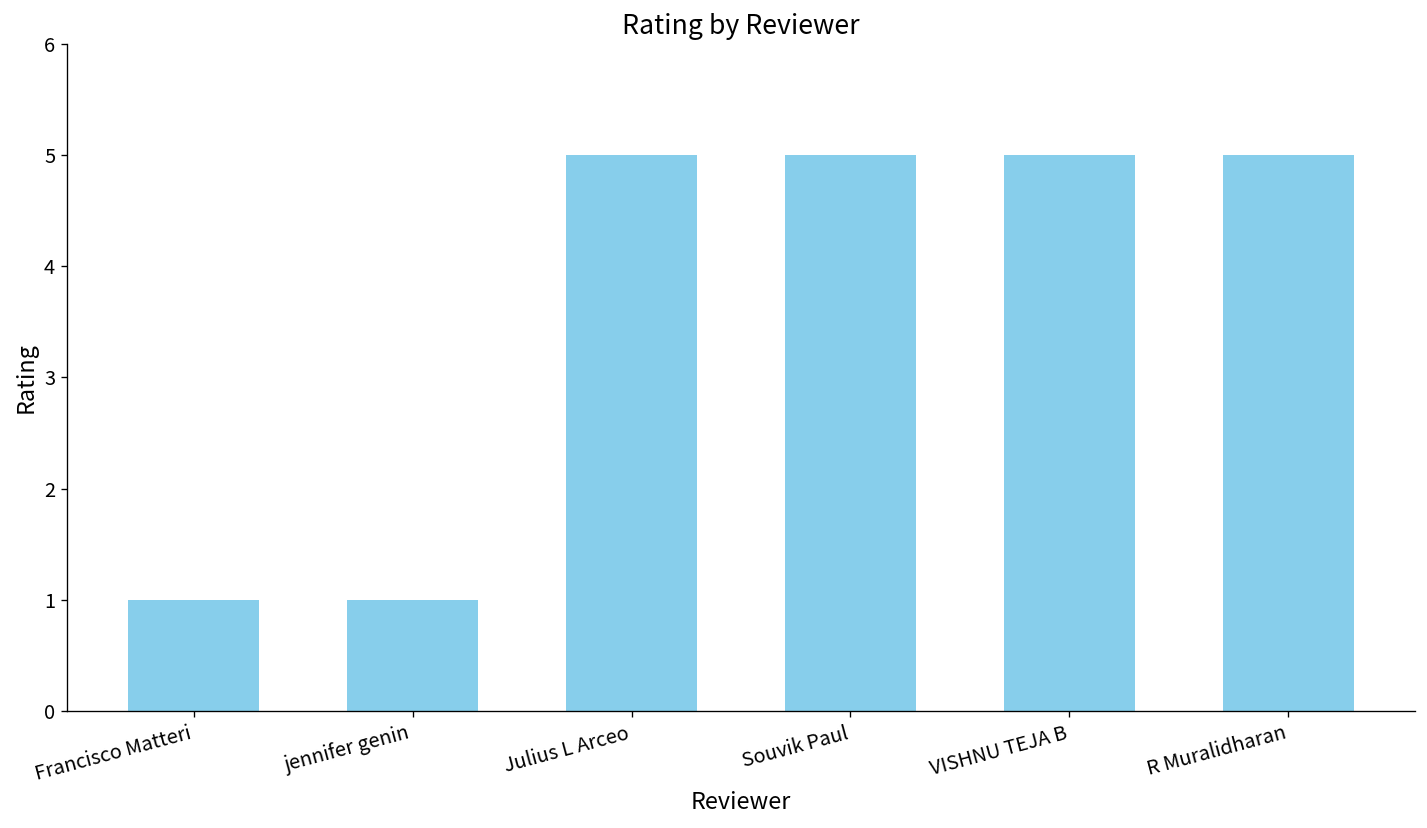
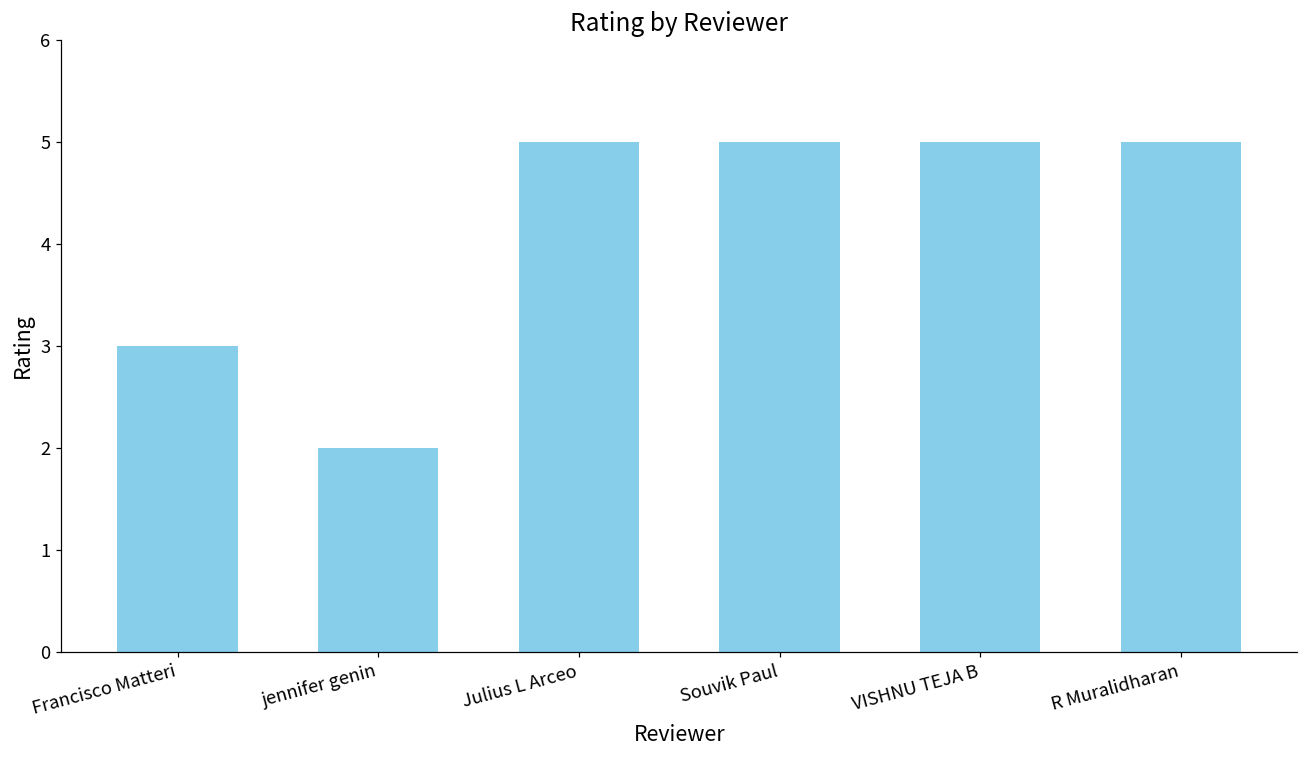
  {
-   "Francisco Matteri": 1,
-   "jennifer genin": 1,
+   "Francisco Matteri": 3,
+   "jennifer genin": 2,
    "Julius L Arceo": 5,
    "Souvik Paul": 5,
    "VISHNU TEJA B": 5,
    "R Muralidharan": 5
  }
